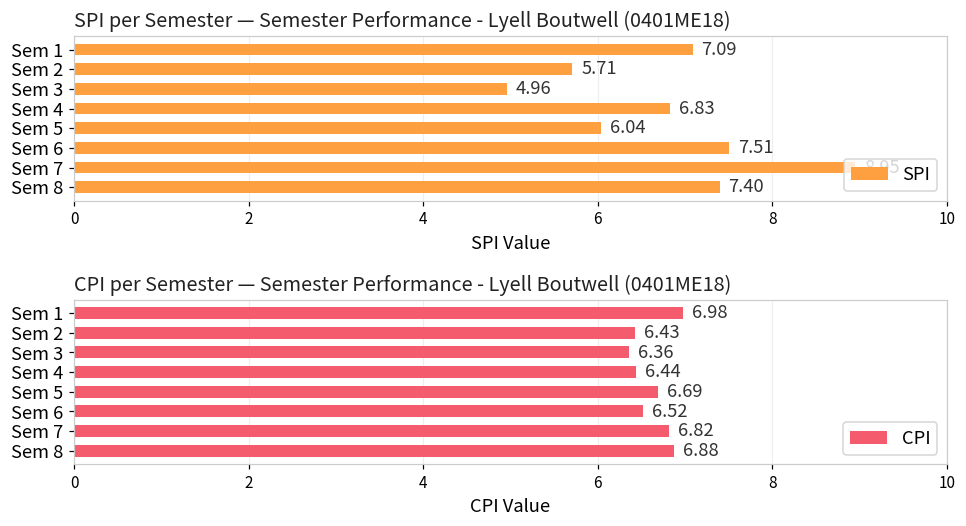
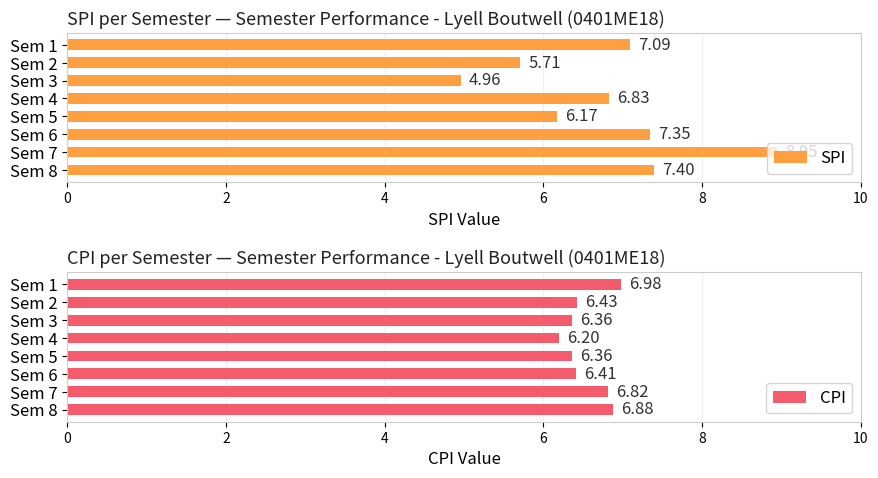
  {
    "SPI per Semester — Semester Performance - Lyell Boutwell (0401ME18)": {
      "Sem 1": 7.09,
      "Sem 2": 5.71,
      "Sem 3": 4.96,
      "Sem 4": 6.83,
-     "Sem 5": 6.04,
-     "Sem 6": 7.51,
+     "Sem 5": 6.17,
+     "Sem 6": 7.35,
      "Sem 8": 7.40
    },
    "CPI per Semester — Semester Performance - Lyell Boutwell (0401ME18)": {
      "Sem 1": 6.98,
      "Sem 2": 6.43,
      "Sem 3": 6.36,
-     "Sem 4": 6.44,
-     "Sem 5": 6.69,
-     "Sem 6": 6.52,
+     "Sem 4": 6.20,
+     "Sem 5": 6.36,
+     "Sem 6": 6.41,
      "Sem 7": 6.82,
      "Sem 8": 6.88
    }
  }
